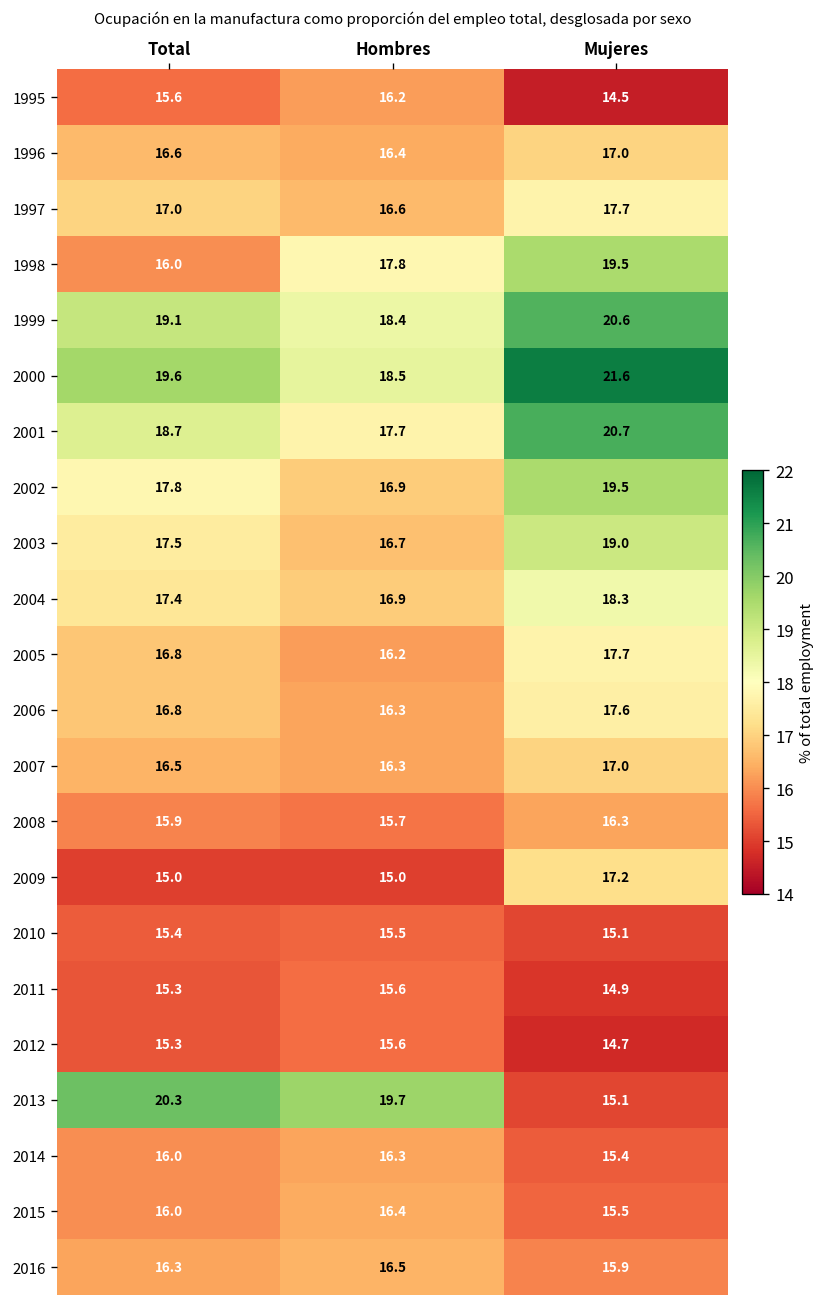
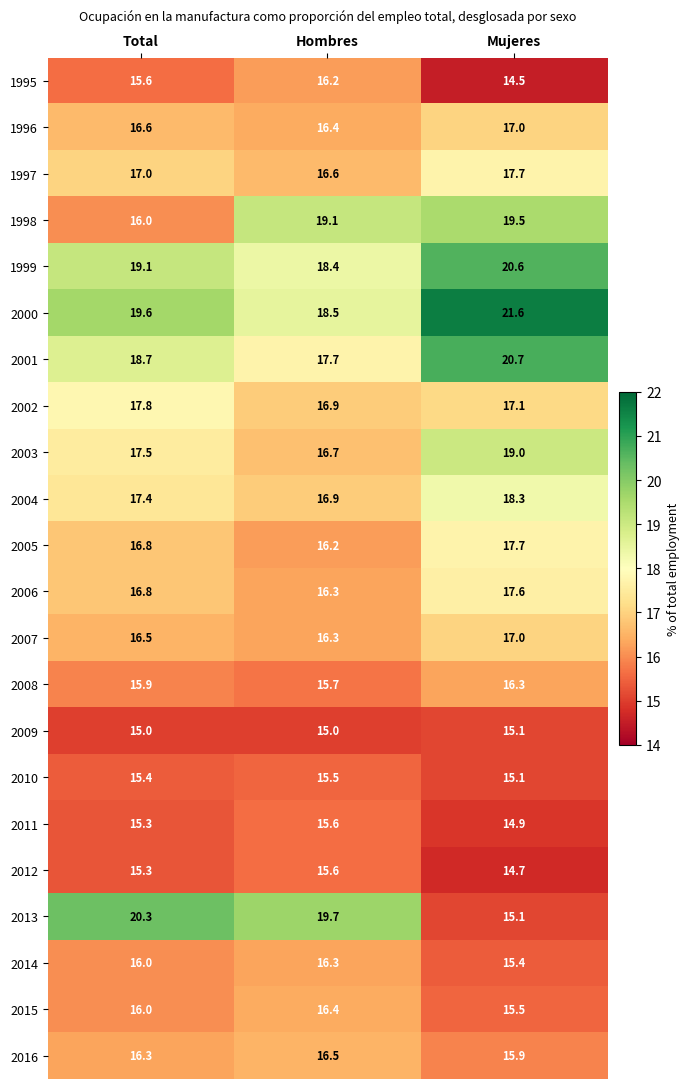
  {
    "1995": {
      "Total": 15.6,
      "Hombres": 16.2,
      "Mujeres": 14.5
    },
    "1996": {
      "Total": 16.6,
      "Hombres": 16.4,
      "Mujeres": 17.0
    },
    "1997": {
      "Total": 17.0,
      "Hombres": 16.6,
      "Mujeres": 17.7
    },
    "1998": {
      "Total": 16.0,
-     "Hombres": 17.8,
+     "Hombres": 19.1,
      "Mujeres": 19.5
    },
    "1999": {
      "Total": 19.1,
      "Hombres": 18.4,
      "Mujeres": 20.6
    },
    "2000": {
      "Total": 19.6,
      "Hombres": 18.5,
      "Mujeres": 21.6
    },
    "2001": {
      "Total": 18.7,
      "Hombres": 17.7,
      "Mujeres": 20.7
    },
    "2002": {
      "Total": 17.8,
      "Hombres": 16.9,
-     "Mujeres": 19.5
+     "Mujeres": 17.1
    },
    "2003": {
      "Total": 17.5,
      "Hombres": 16.7,
      "Mujeres": 19.0
    },
    "2004": {
      "Total": 17.4,
      "Hombres": 16.9,
      "Mujeres": 18.3
    },
    "2005": {
      "Total": 16.8,
      "Hombres": 16.2,
      "Mujeres": 17.7
    },
    "2006": {
      "Total": 16.8,
      "Hombres": 16.3,
      "Mujeres": 17.6
    },
    "2007": {
      "Total": 16.5,
      "Hombres": 16.3,
      "Mujeres": 17.0
    },
    "2008": {
      "Total": 15.9,
      "Hombres": 15.7,
      "Mujeres": 16.3
    },
    "2009": {
      "Total": 15.0,
      "Hombres": 15.0,
-     "Mujeres": 17.2
+     "Mujeres": 15.1
    },
    "2010": {
      "Total": 15.4,
      "Hombres": 15.5,
      "Mujeres": 15.1
    },
    "2011": {
      "Total": 15.3,
      "Hombres": 15.6,
      "Mujeres": 14.9
    },
    "2012": {
      "Total": 15.3,
      "Hombres": 15.6,
      "Mujeres": 14.7
    },
    "2013": {
      "Total": 20.3,
      "Hombres": 19.7,
      "Mujeres": 15.1
    },
    "2014": {
      "Total": 16.0,
      "Hombres": 16.3,
      "Mujeres": 15.4
    },
    "2015": {
      "Total": 16.0,
      "Hombres": 16.4,
      "Mujeres": 15.5
    },
    "2016": {
      "Total": 16.3,
      "Hombres": 16.5,
      "Mujeres": 15.9
    }
  }
